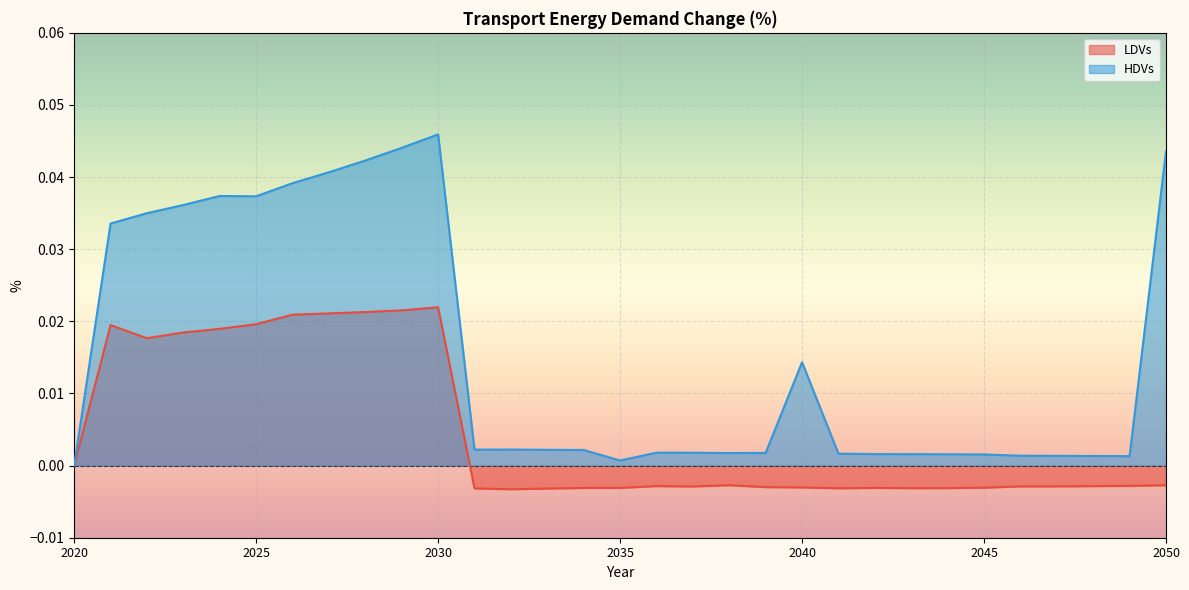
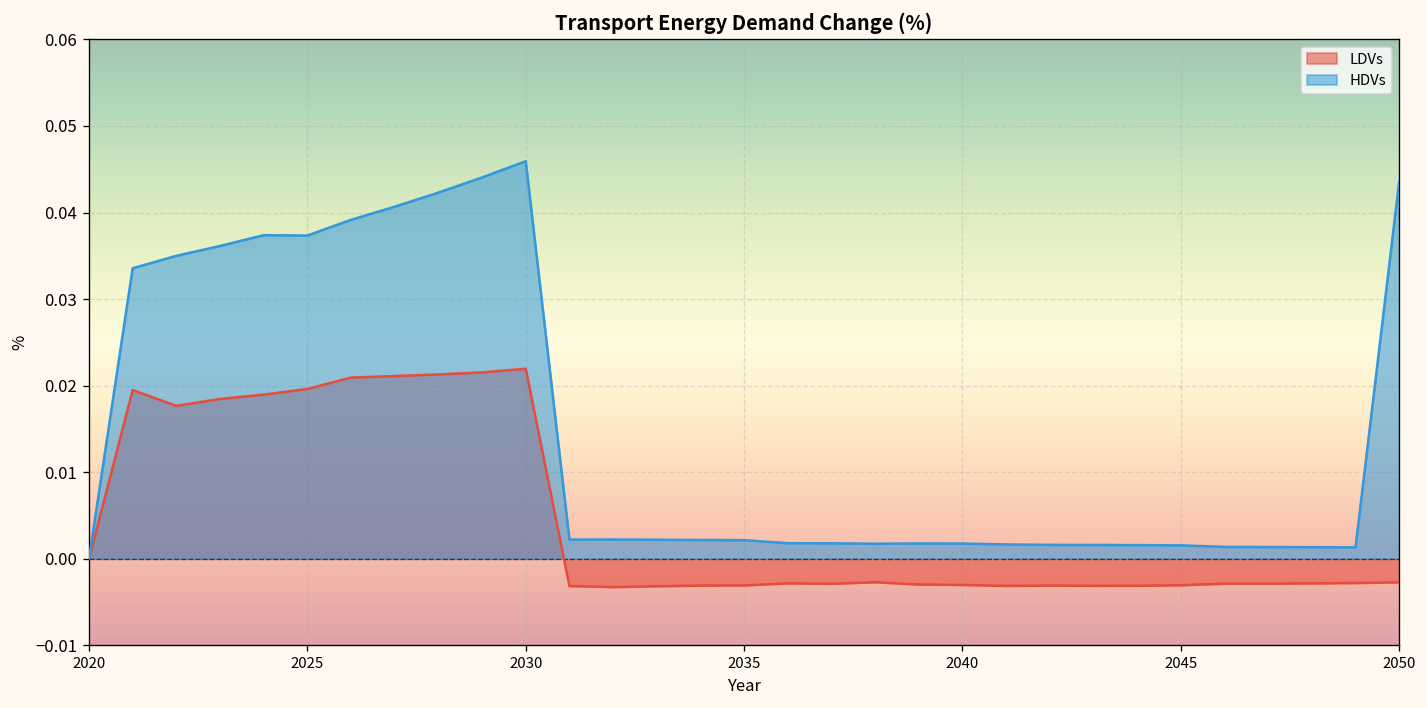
  {
    "HDVs": {
      "2025": 0.037,
      "2030": 0.046,
-     "2035": 0.001,
-     "2040": 0.014,
+     "2035": 0.002,
+     "2040": 0.002,
      "2045": 0.002,
      "2050": 0.044
    }
  }
